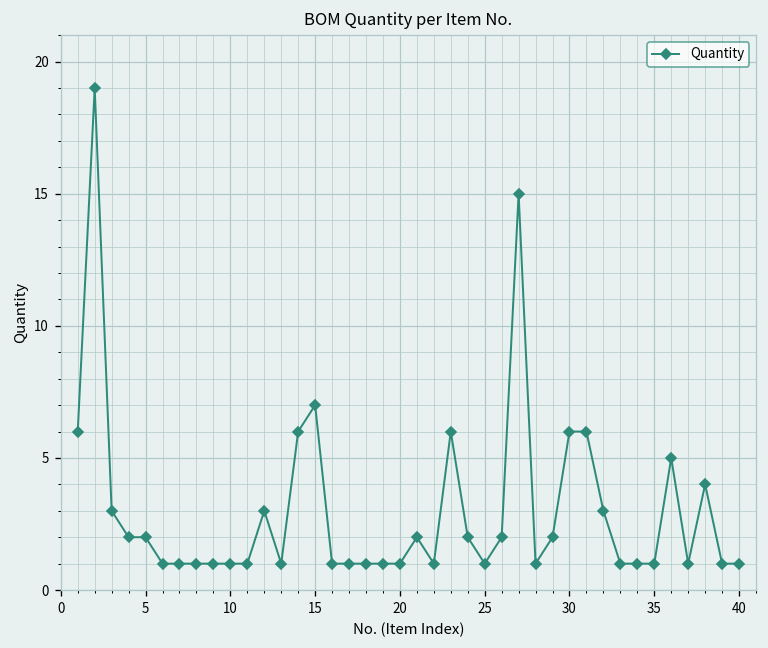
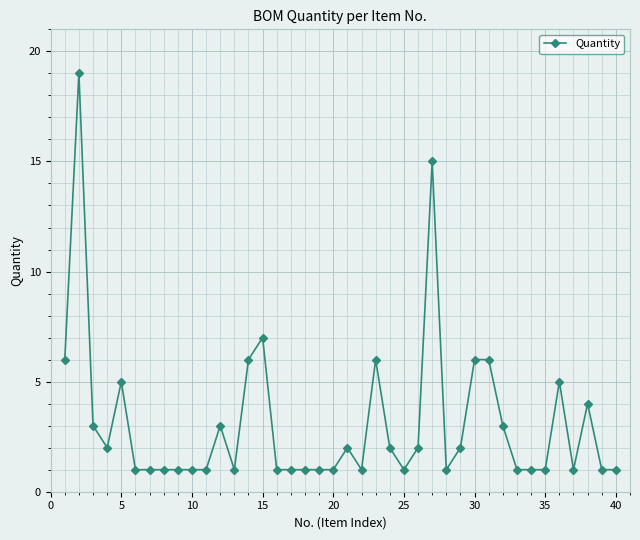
  {
-   "5": 2,
+   "5": 5,
    "10": 1,
    "15": 7,
    "20": 1,
    "25": 1,
    "30": 6,
    "35": 1,
    "40": 1
  }
